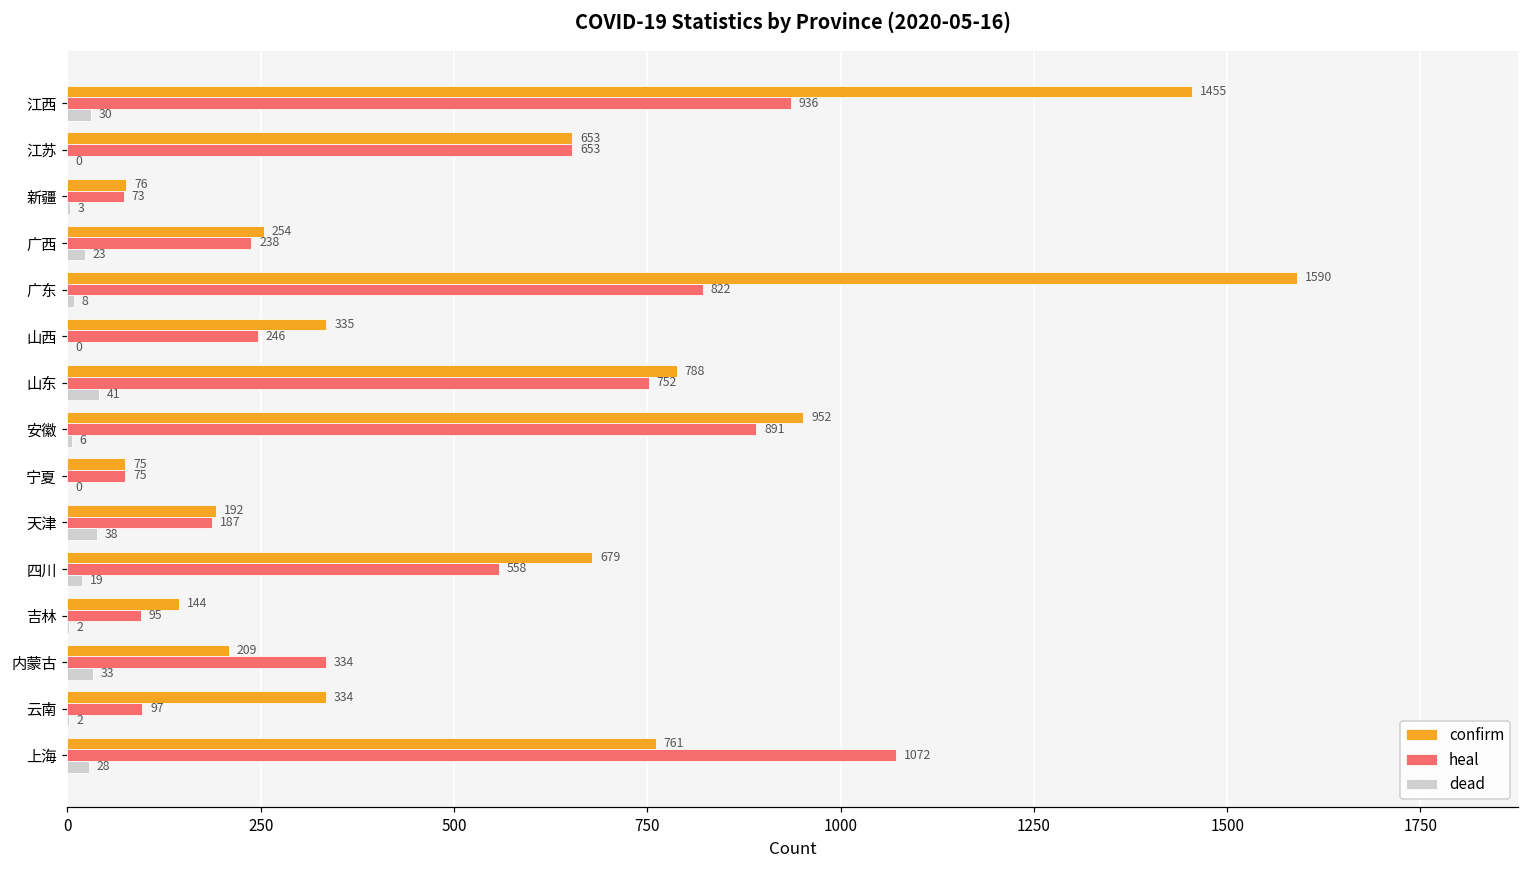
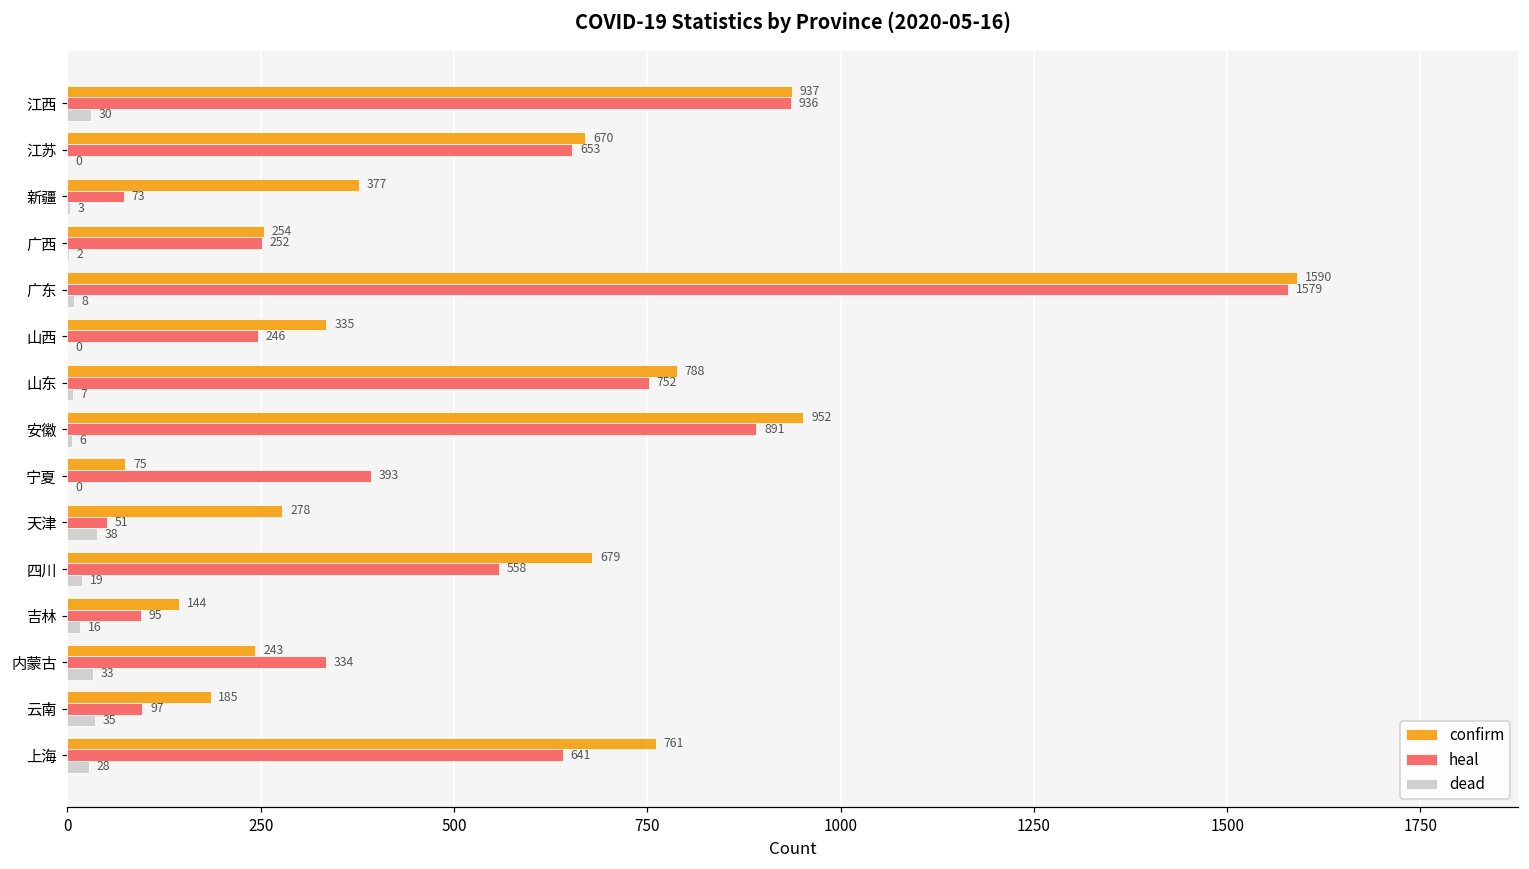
  {
    "confirm": {
-     "江西": 1455,
-     "江苏": 653,
-     "新疆": 76,
+     "江西": 937,
+     "江苏": 670,
+     "新疆": 377,
      "广西": 254,
      "广东": 1590,
      "山西": 335,
      "山东": 788,
      "安徽": 952,
      "宁夏": 75,
-     "天津": 192,
+     "天津": 278,
      "四川": 679,
      "吉林": 144,
-     "内蒙古": 209,
-     "云南": 334,
+     "内蒙古": 243,
+     "云南": 185,
      "上海": 761
    },
    "heal": {
      "江西": 936,
      "江苏": 653,
      "新疆": 73,
-     "广西": 238,
-     "广东": 822,
+     "广西": 252,
+     "广东": 1579,
      "山西": 246,
      "山东": 752,
      "安徽": 891,
-     "宁夏": 75,
-     "天津": 187,
+     "宁夏": 393,
+     "天津": 51,
      "四川": 558,
      "吉林": 95,
      "内蒙古": 334,
      "云南": 97,
-     "上海": 1072
+     "上海": 641
    },
    "dead": {
      "江西": 30,
      "江苏": 0,
      "新疆": 3,
-     "广西": 23,
+     "广西": 2,
      "广东": 8,
      "山西": 0,
-     "山东": 41,
+     "山东": 7,
      "安徽": 6,
      "宁夏": 0,
      "天津": 38,
      "四川": 19,
-     "吉林": 2,
+     "吉林": 16,
      "内蒙古": 33,
-     "云南": 2,
+     "云南": 35,
      "上海": 28
    }
  }
